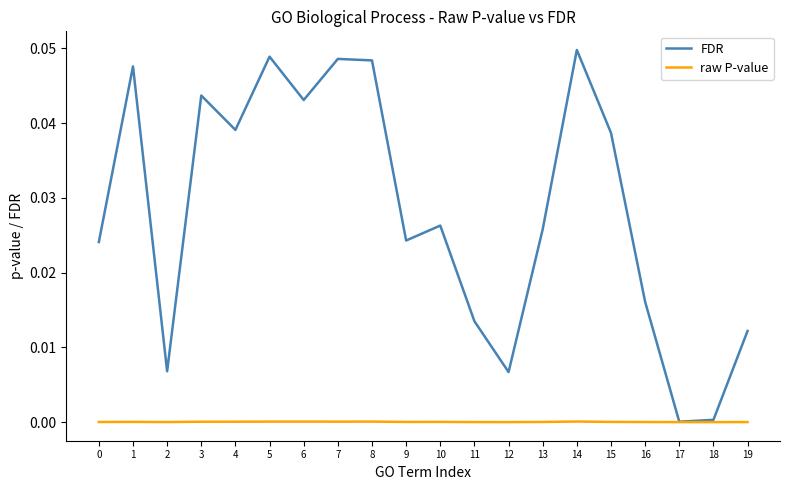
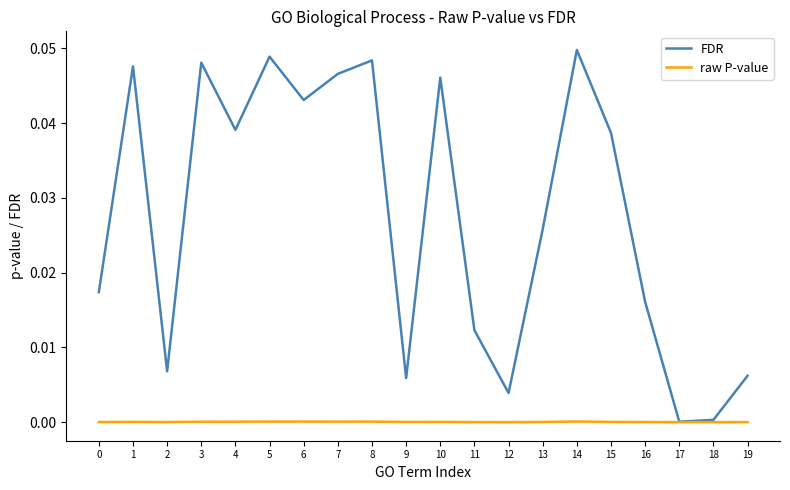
  {
    "FDR": {
-     "0": 0.024,
+     "0": 0.017,
      "1": 0.048,
      "2": 0.007,
-     "3": 0.044,
+     "3": 0.048,
      "4": 0.039,
      "5": 0.049,
      "6": 0.043,
-     "7": 0.049,
+     "7": 0.047,
      "8": 0.048,
-     "9": 0.024,
-     "10": 0.026,
-     "11": 0.014,
-     "12": 0.007,
+     "9": 0.006,
+     "10": 0.046,
+     "11": 0.012,
+     "12": 0.004,
      "13": 0.026,
      "14": 0.050,
      "15": 0.039,
      "16": 0.016,
-     "19": 0.012
+     "19": 0.006
    },
    "raw P-value": {
      "0": 0.000,
      "1": 0.000,
      "2": 0.000,
      "3": 0.000,
      "4": 0.000,
      "5": 0.000,
      "6": 0.000,
      "7": 0.000,
      "8": 0.000,
      "9": 0.000,
      "10": 0.000,
      "11": 0.000,
      "12": 0.000,
      "13": 0.000,
      "14": 0.000,
      "15": 0.000,
      "16": 0.000,
      "19": 0.000
    }
  }
